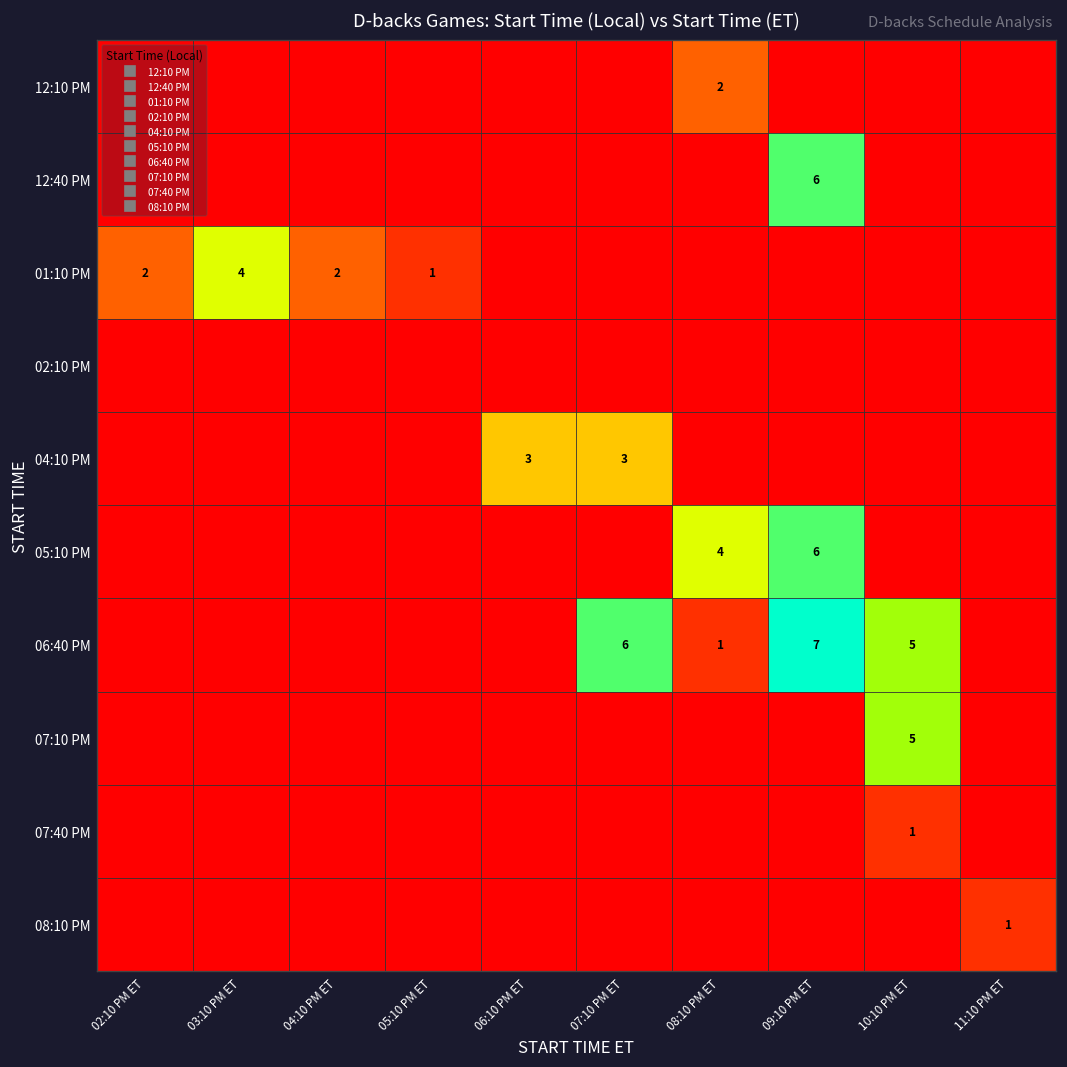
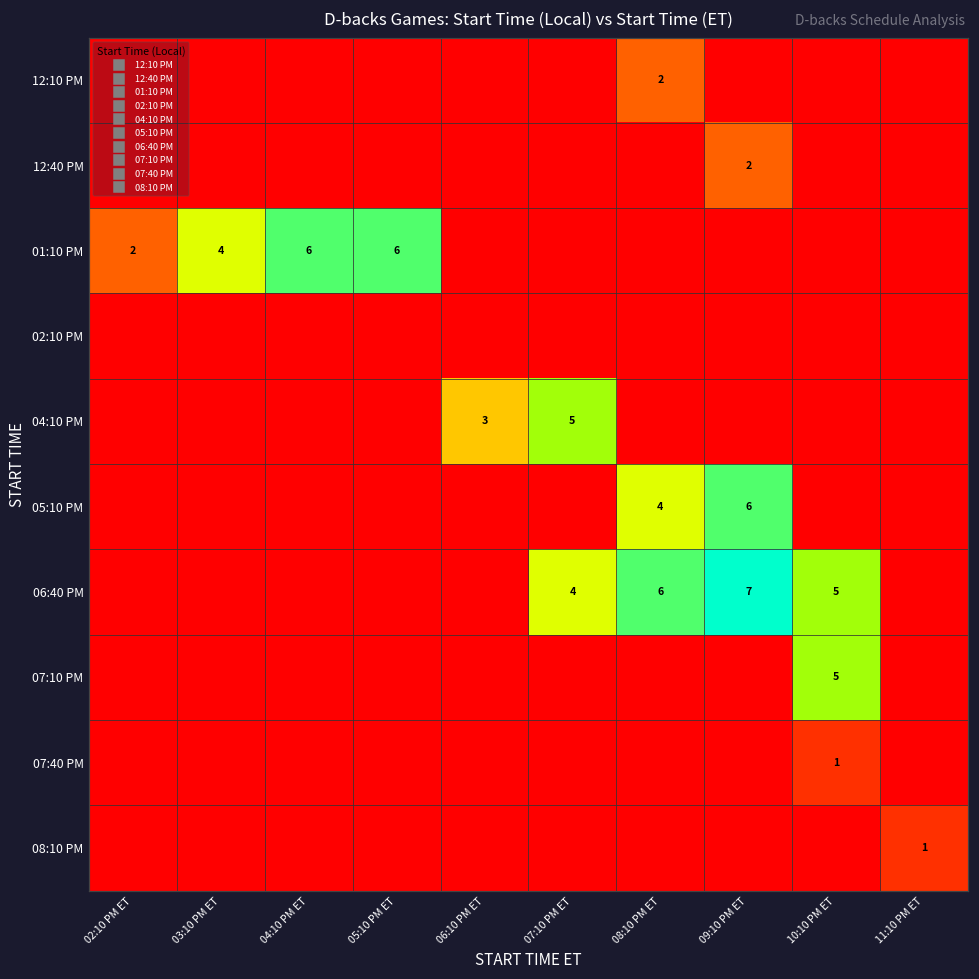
  {
    "12:10 PM": {
      "08:10 PM ET": 2
    },
    "12:40 PM": {
-     "09:10 PM ET": 6
+     "09:10 PM ET": 2
    },
    "01:10 PM": {
      "02:10 PM ET": 2,
      "03:10 PM ET": 4,
-     "04:10 PM ET": 2,
-     "05:10 PM ET": 1
+     "04:10 PM ET": 6,
+     "05:10 PM ET": 6
    },
    "04:10 PM": {
      "06:10 PM ET": 3,
-     "07:10 PM ET": 3
+     "07:10 PM ET": 5
    },
    "05:10 PM": {
      "08:10 PM ET": 4,
      "09:10 PM ET": 6
    },
    "06:40 PM": {
-     "07:10 PM ET": 6,
-     "08:10 PM ET": 1,
+     "07:10 PM ET": 4,
+     "08:10 PM ET": 6,
      "09:10 PM ET": 7,
      "10:10 PM ET": 5
    },
    "07:10 PM": {
      "10:10 PM ET": 5
    },
    "07:40 PM": {
      "10:10 PM ET": 1
    },
    "08:10 PM": {
      "11:10 PM ET": 1
    }
  }
